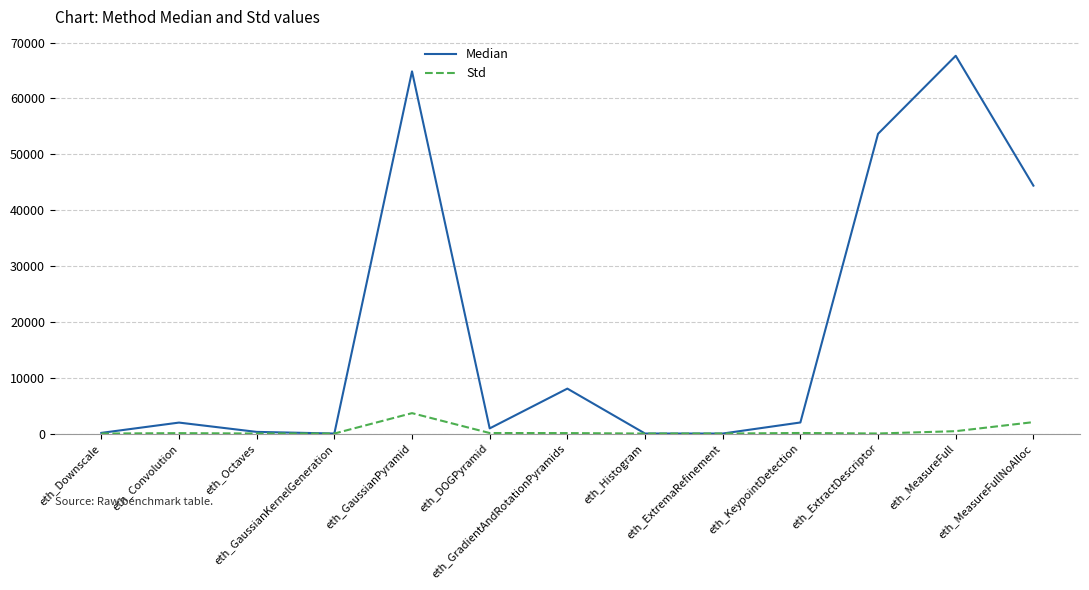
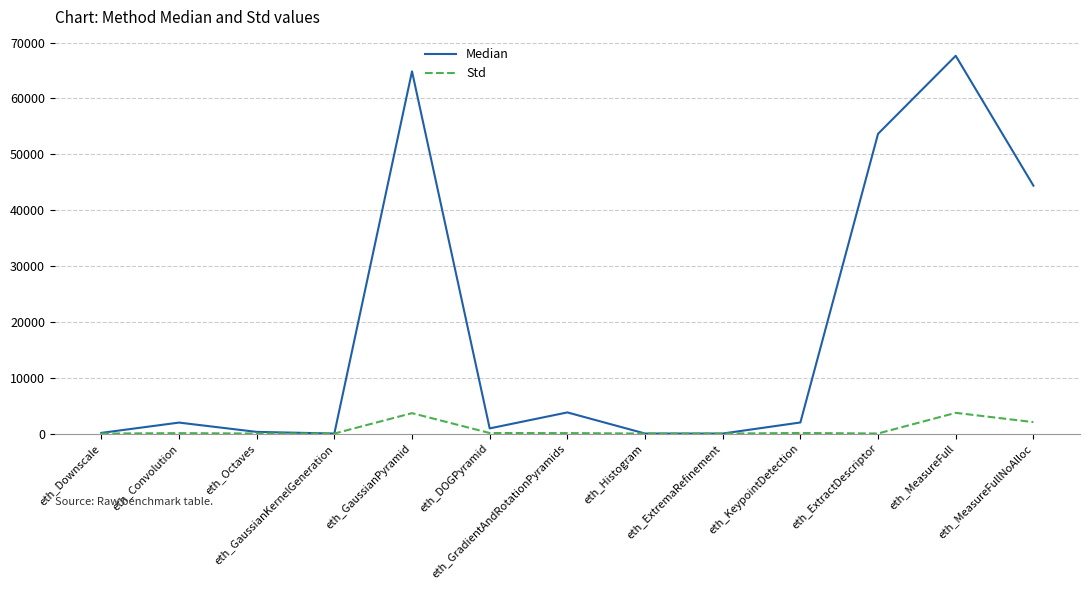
  {
    "Median": {
      "eth_Convolution": 2000,
      "eth_GaussianPyramid": 65000,
      "eth_DOGPyramid": 1000,
-     "eth_GradientAndRotationPyramids": 8000,
+     "eth_GradientAndRotationPyramids": 4000,
      "eth_KeypointDetection": 2000,
      "eth_ExtractDescriptor": 54000,
      "eth_MeasureFull": 68000,
      "eth_MeasureFullNoAlloc": 44000
    },
    "Std": {
      "eth_Convolution": 0,
      "eth_GaussianPyramid": 4000,
      "eth_DOGPyramid": 0,
      "eth_GradientAndRotationPyramids": 0,
      "eth_KeypointDetection": 0,
      "eth_ExtractDescriptor": 0,
-     "eth_MeasureFull": 0,
+     "eth_MeasureFull": 4000,
      "eth_MeasureFullNoAlloc": 2000
    }
  }
